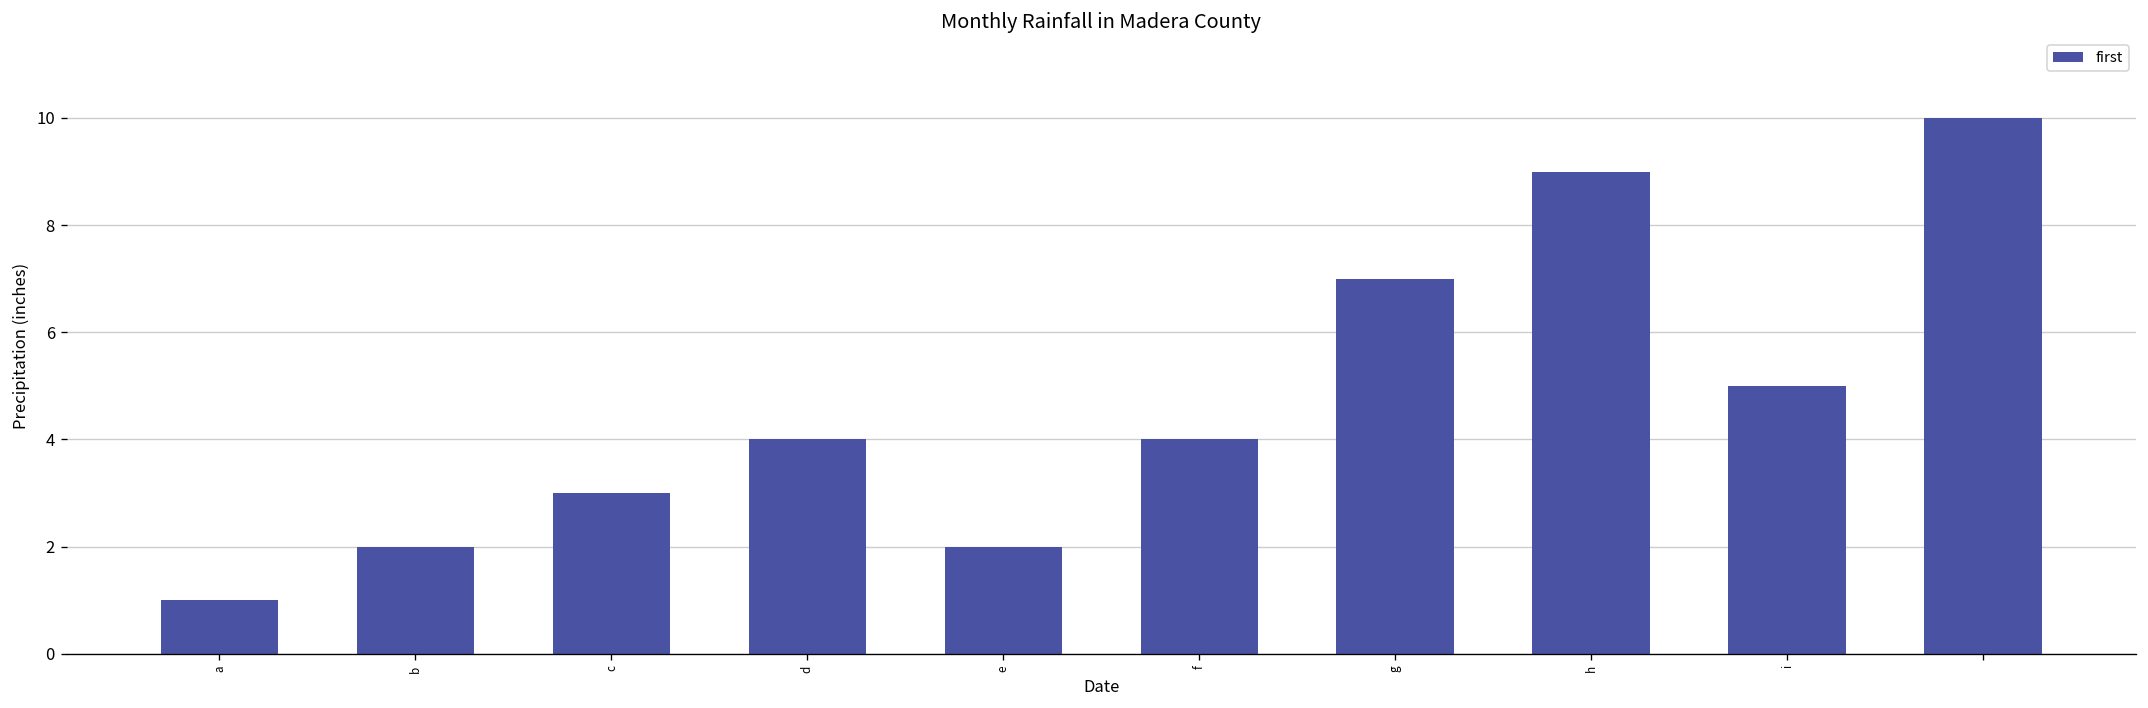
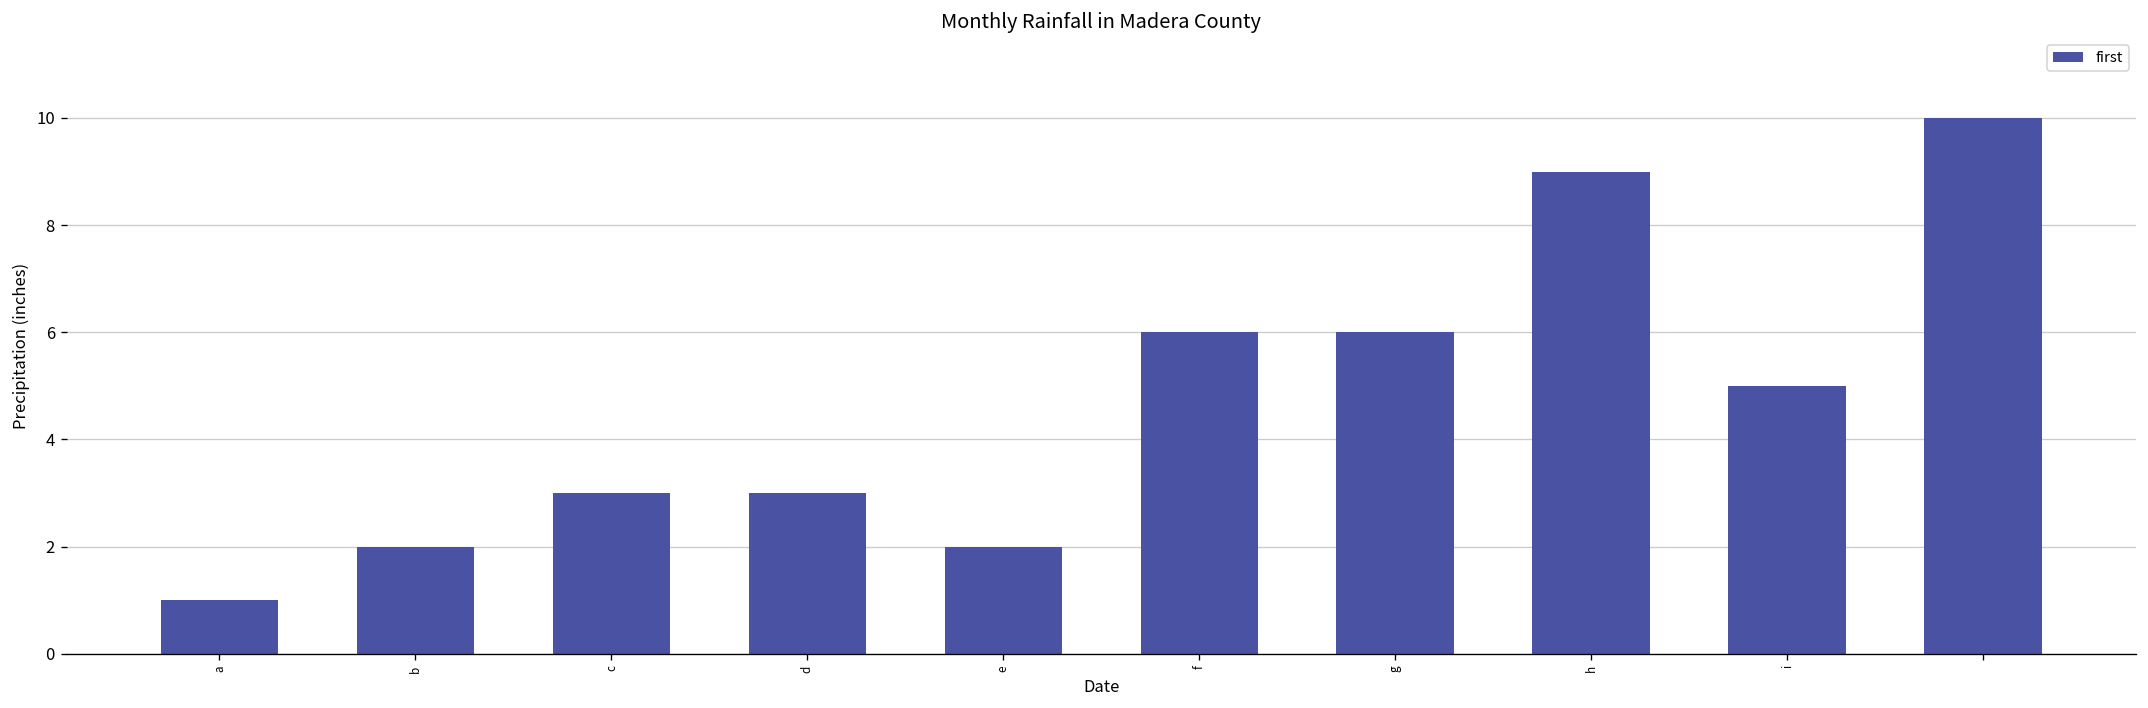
  {
    "a": 1,
    "b": 2,
    "c": 3,
-   "d": 4,
+   "d": 3,
    "e": 2,
-   "f": 4,
-   "g": 7,
+   "f": 6,
+   "g": 6,
    "h": 9,
    "i": 5
  }
